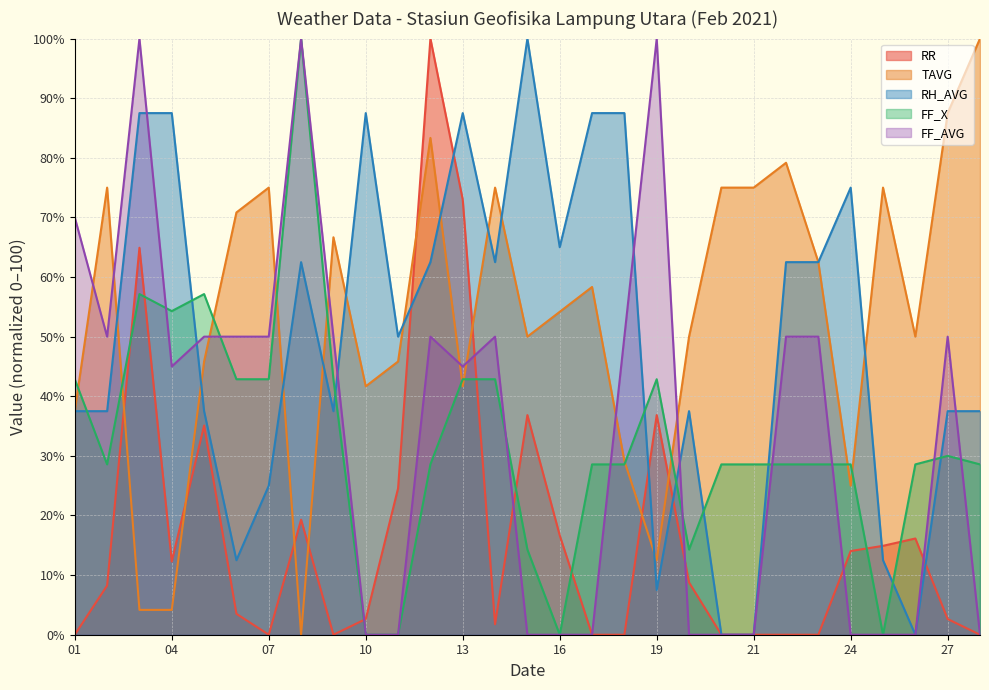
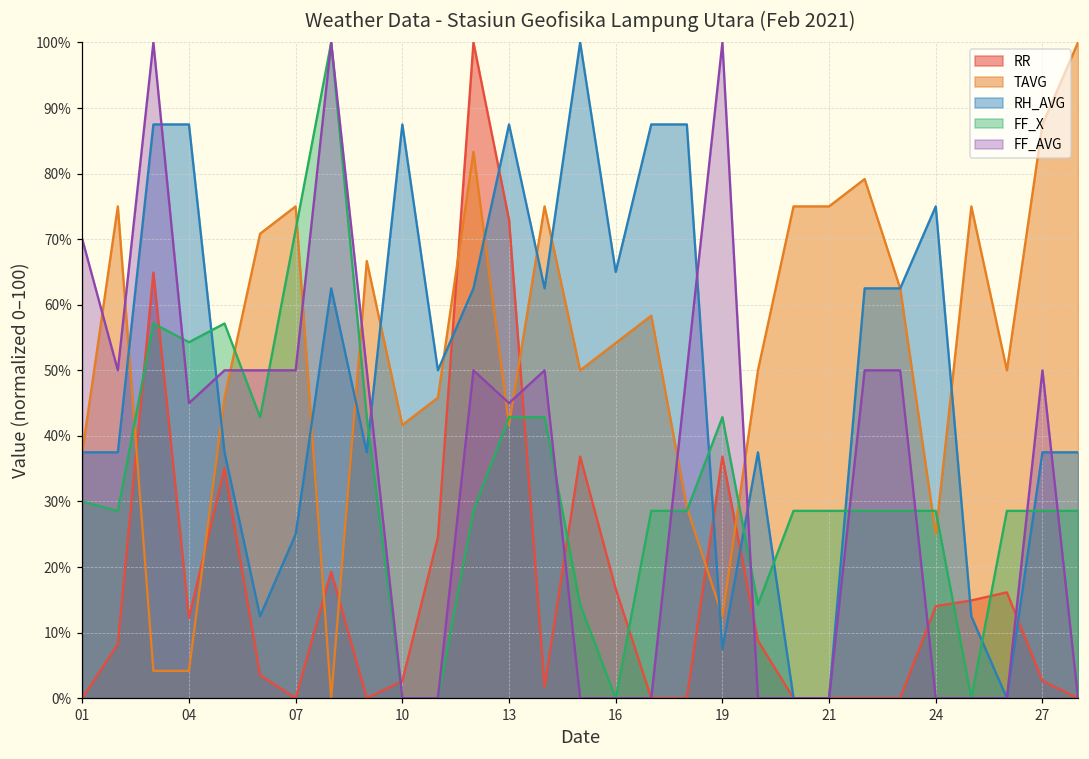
  {
    "RH_AVG": {
      "04": "88%",
      "07": "25%",
      "10": "88%",
      "13": "88%",
      "16": "65%",
      "19": "7%",
      "24": "75%",
      "27": "38%"
    },
    "FF_X": {
-     "01": "43%",
+     "01": "30%",
      "04": "54%",
-     "07": "43%",
+     "07": "71%",
      "13": "43%",
      "19": "43%",
      "24": "29%",
-     "27": "30%"
+     "27": "29%"
    },
    "FF_AVG": {
      "01": "70%",
      "04": "45%",
      "07": "50%",
      "13": "45%",
      "19": "100%",
      "24": "0%",
      "27": "50%"
    }
  }
